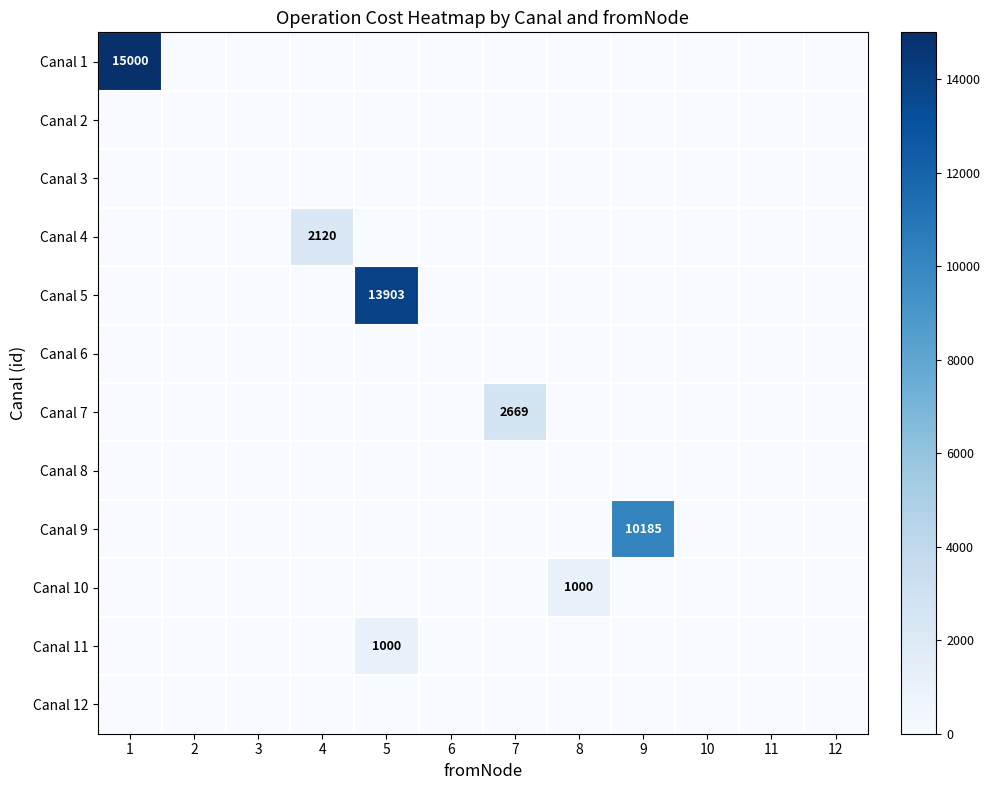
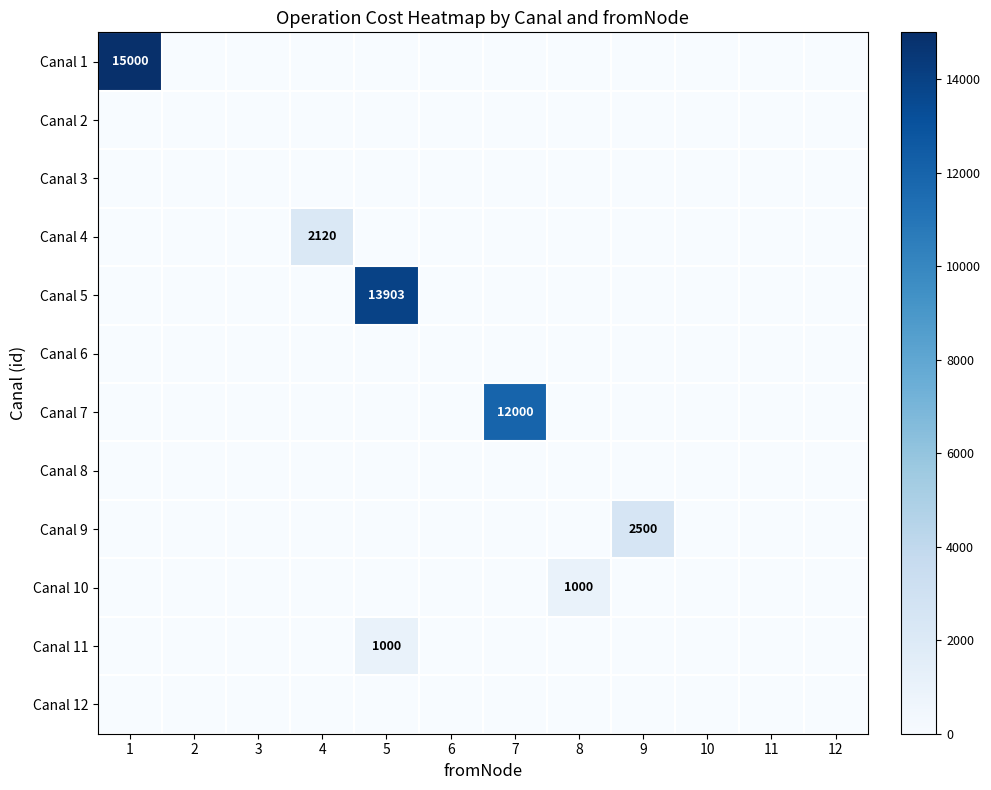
  {
    "Canal 1": {
      "1": 15000
    },
    "Canal 4": {
      "4": 2120
    },
    "Canal 5": {
      "5": 13903
    },
    "Canal 7": {
-     "7": 2669
+     "7": 12000
    },
    "Canal 9": {
-     "9": 10185
+     "9": 2500
    },
    "Canal 10": {
      "8": 1000
    },
    "Canal 11": {
      "5": 1000
    }
  }
